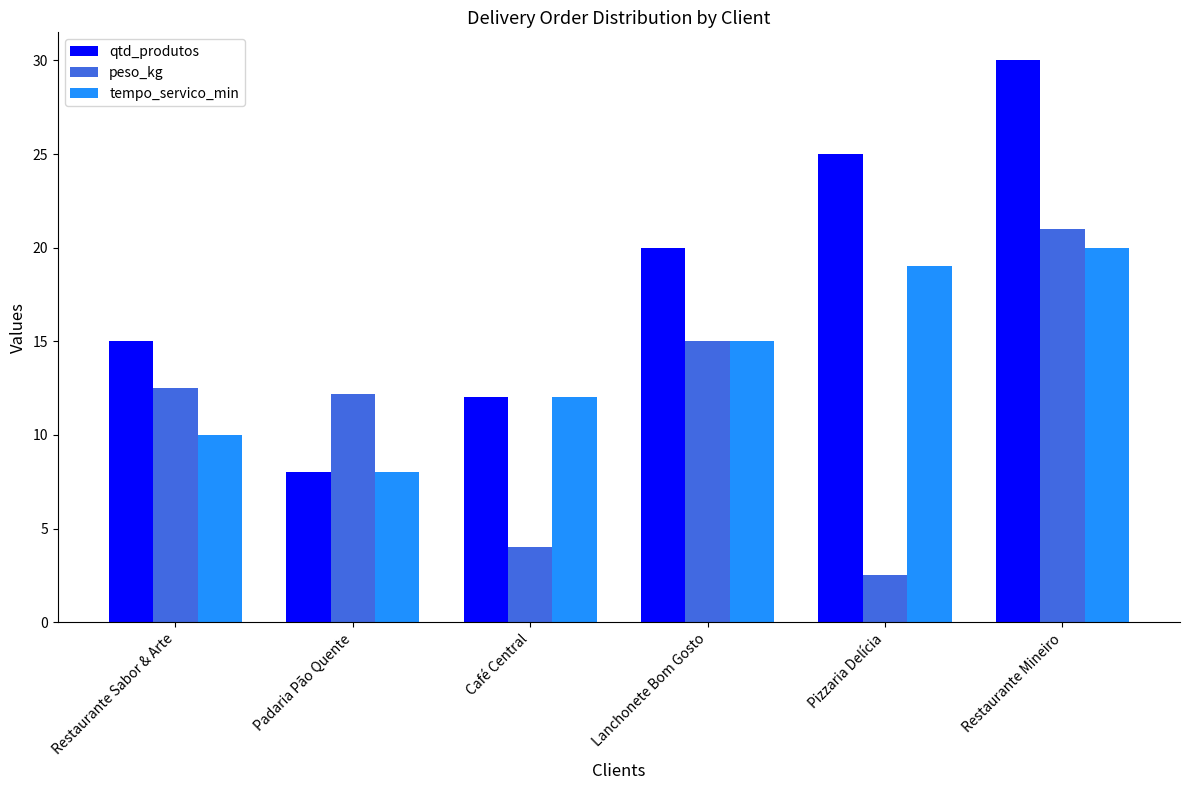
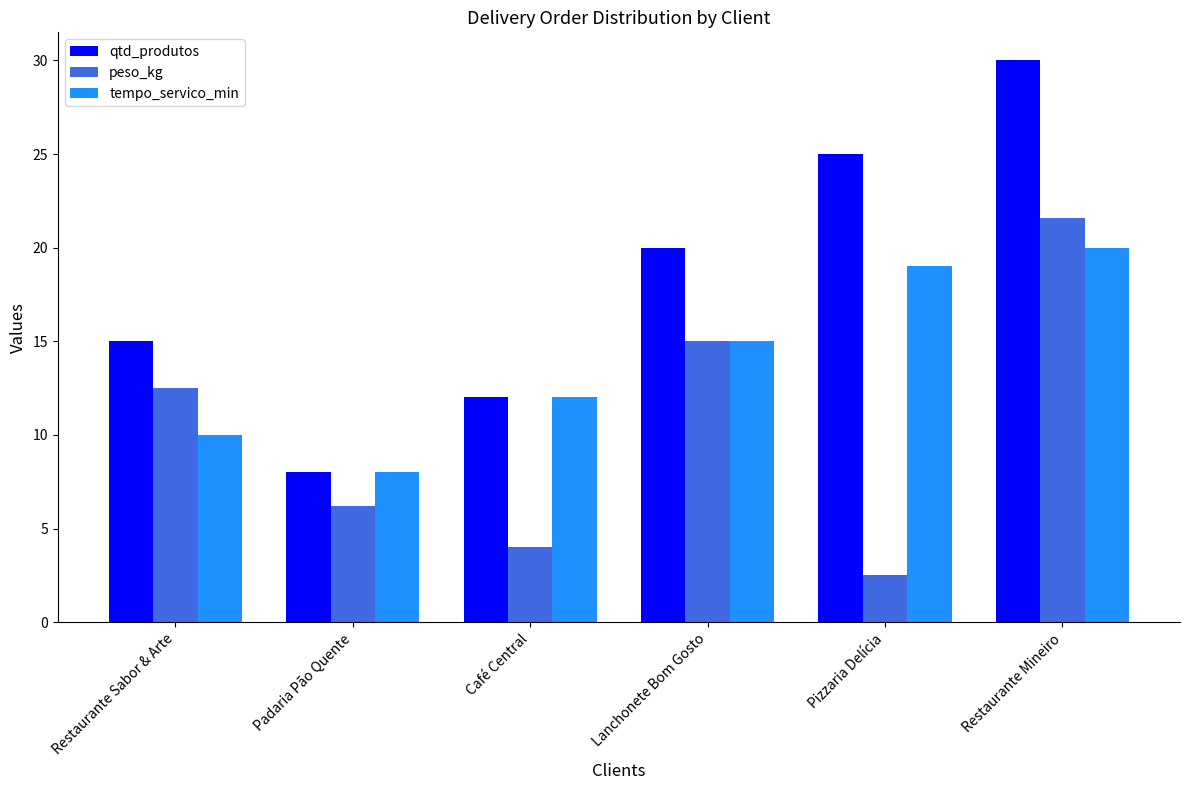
  {
    "qtd_produtos": {
      "Restaurante Sabor & Arte": 15.0,
      "Padaria Pão Quente": 8.0,
      "Café Central": 12.0,
      "Lanchonete Bom Gosto": 20.0,
      "Pizzaria Delícia": 25.0,
      "Restaurante Mineiro": 30.0
    },
    "peso_kg": {
      "Restaurante Sabor & Arte": 12.5,
-     "Padaria Pão Quente": 12.2,
+     "Padaria Pão Quente": 6.2,
      "Café Central": 4.0,
      "Lanchonete Bom Gosto": 15.0,
      "Pizzaria Delícia": 2.5,
-     "Restaurante Mineiro": 21.0
+     "Restaurante Mineiro": 21.6
    },
    "tempo_servico_min": {
      "Restaurante Sabor & Arte": 10.0,
      "Padaria Pão Quente": 8.0,
      "Café Central": 12.0,
      "Lanchonete Bom Gosto": 15.0,
      "Pizzaria Delícia": 19.0,
      "Restaurante Mineiro": 20.0
    }
  }
